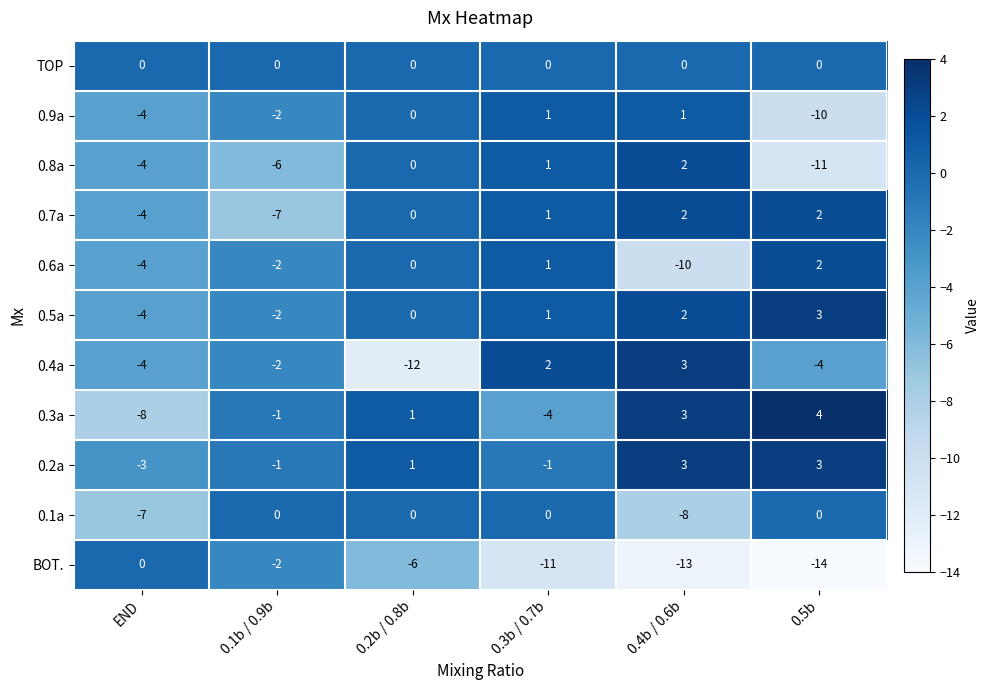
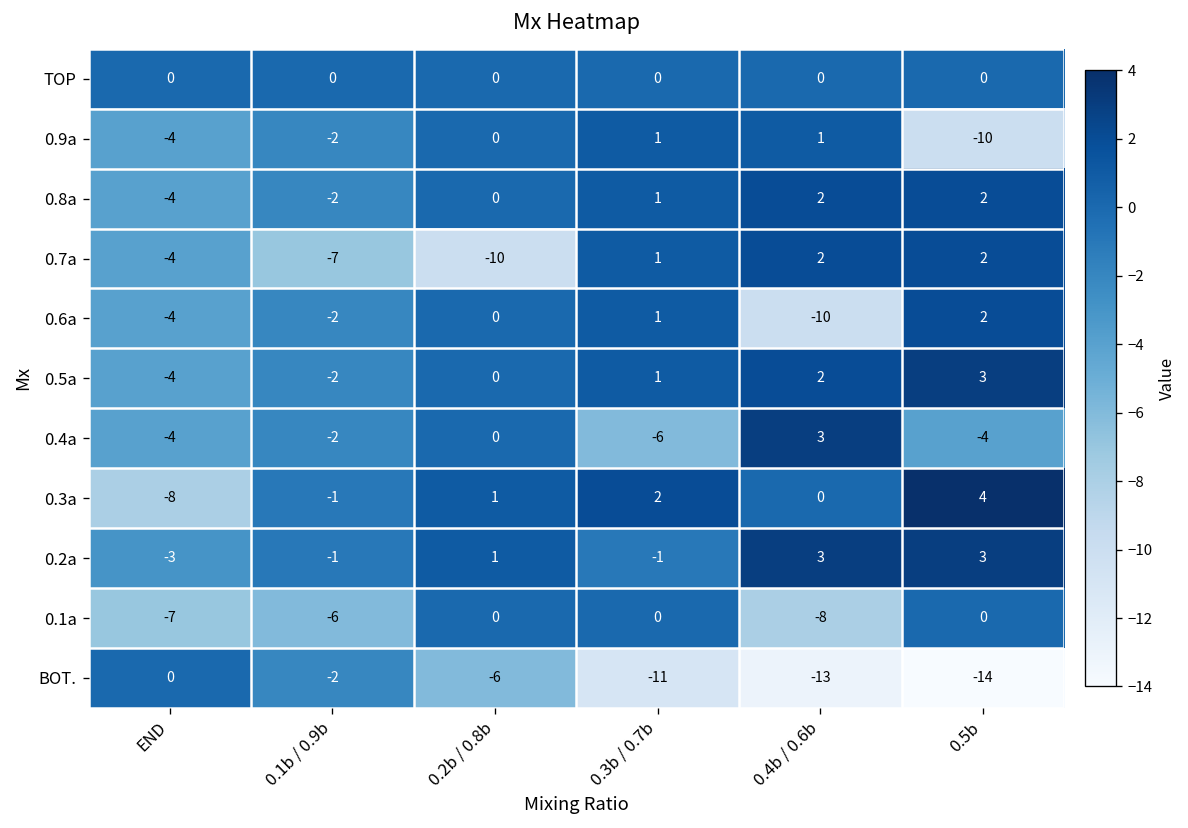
  {
    "TOP": {
      "END": 0,
      "0.1b / 0.9b": 0,
      "0.2b / 0.8b": 0,
      "0.3b / 0.7b": 0,
      "0.4b / 0.6b": 0,
      "0.5b": 0
    },
    "0.9a": {
      "END": -4,
      "0.1b / 0.9b": -2,
      "0.2b / 0.8b": 0,
      "0.3b / 0.7b": 1,
      "0.4b / 0.6b": 1,
      "0.5b": -10
    },
    "0.8a": {
      "END": -4,
-     "0.1b / 0.9b": -6,
+     "0.1b / 0.9b": -2,
      "0.2b / 0.8b": 0,
      "0.3b / 0.7b": 1,
      "0.4b / 0.6b": 2,
-     "0.5b": -11
+     "0.5b": 2
    },
    "0.7a": {
      "END": -4,
      "0.1b / 0.9b": -7,
-     "0.2b / 0.8b": 0,
+     "0.2b / 0.8b": -10,
      "0.3b / 0.7b": 1,
      "0.4b / 0.6b": 2,
      "0.5b": 2
    },
    "0.6a": {
      "END": -4,
      "0.1b / 0.9b": -2,
      "0.2b / 0.8b": 0,
      "0.3b / 0.7b": 1,
      "0.4b / 0.6b": -10,
      "0.5b": 2
    },
    "0.5a": {
      "END": -4,
      "0.1b / 0.9b": -2,
      "0.2b / 0.8b": 0,
      "0.3b / 0.7b": 1,
      "0.4b / 0.6b": 2,
      "0.5b": 3
    },
    "0.4a": {
      "END": -4,
      "0.1b / 0.9b": -2,
-     "0.2b / 0.8b": -12,
-     "0.3b / 0.7b": 2,
+     "0.2b / 0.8b": 0,
+     "0.3b / 0.7b": -6,
      "0.4b / 0.6b": 3,
      "0.5b": -4
    },
    "0.3a": {
      "END": -8,
      "0.1b / 0.9b": -1,
      "0.2b / 0.8b": 1,
-     "0.3b / 0.7b": -4,
-     "0.4b / 0.6b": 3,
+     "0.3b / 0.7b": 2,
+     "0.4b / 0.6b": 0,
      "0.5b": 4
    },
    "0.2a": {
      "END": -3,
      "0.1b / 0.9b": -1,
      "0.2b / 0.8b": 1,
      "0.3b / 0.7b": -1,
      "0.4b / 0.6b": 3,
      "0.5b": 3
    },
    "0.1a": {
      "END": -7,
-     "0.1b / 0.9b": 0,
+     "0.1b / 0.9b": -6,
      "0.2b / 0.8b": 0,
      "0.3b / 0.7b": 0,
      "0.4b / 0.6b": -8,
      "0.5b": 0
    },
    "BOT.": {
      "END": 0,
      "0.1b / 0.9b": -2,
      "0.2b / 0.8b": -6,
      "0.3b / 0.7b": -11,
      "0.4b / 0.6b": -13,
      "0.5b": -14
    }
  }
